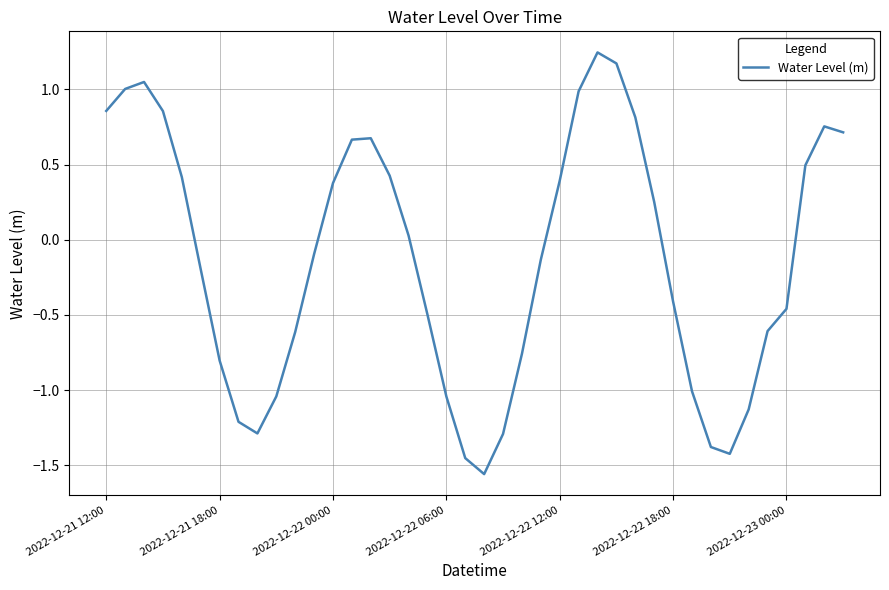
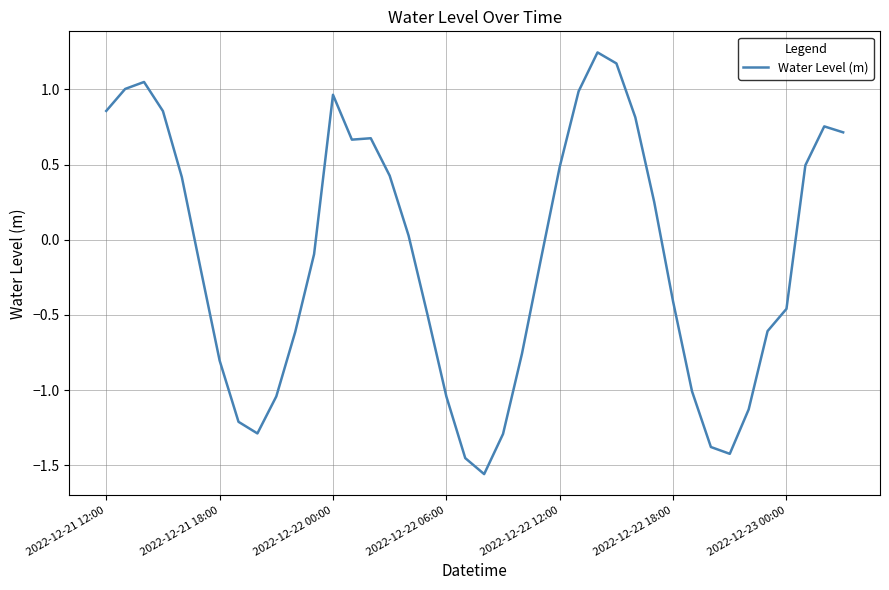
  {
    "2022-12-21 12:00": 0.86,
    "2022-12-21 18:00": -0.80,
-   "2022-12-22 00:00": 0.38,
+   "2022-12-22 00:00": 0.96,
    "2022-12-22 06:00": -1.04,
-   "2022-12-22 12:00": 0.39,
+   "2022-12-22 12:00": 0.48,
    "2022-12-22 18:00": -0.41,
    "2022-12-23 00:00": -0.46
  }
